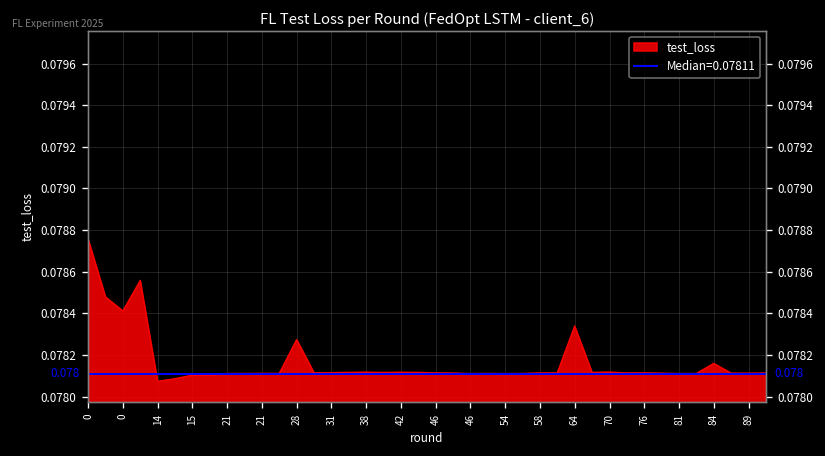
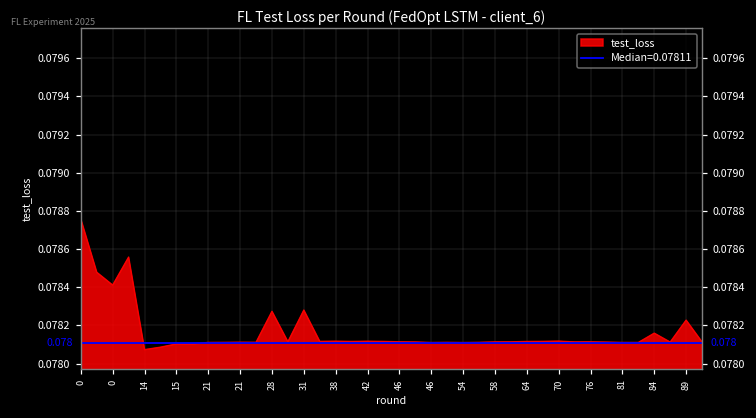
  {
    "14": 0.07807,
    "28": 0.07827,
-   "31": 0.07811,
+   "31": 0.07828,
    "58": 0.07811,
-   "64": 0.07834,
+   "64": 0.07812,
    "81": 0.07811,
    "84": 0.07816,
-   "89": 0.07811
+   "89": 0.07823
  }
